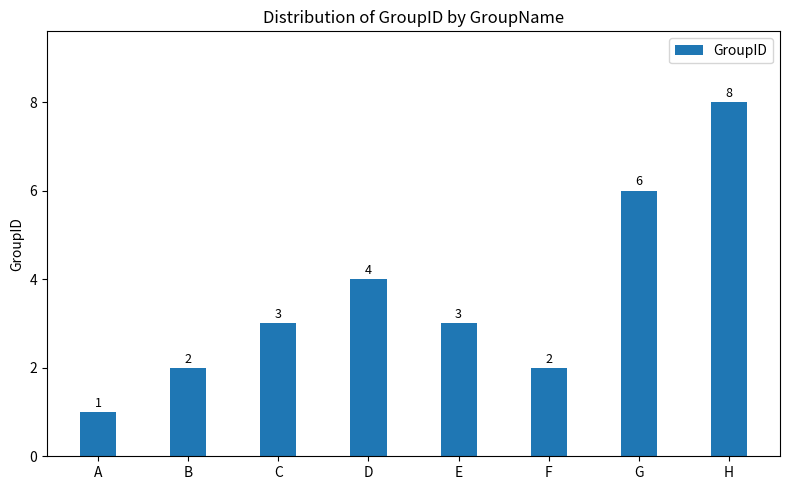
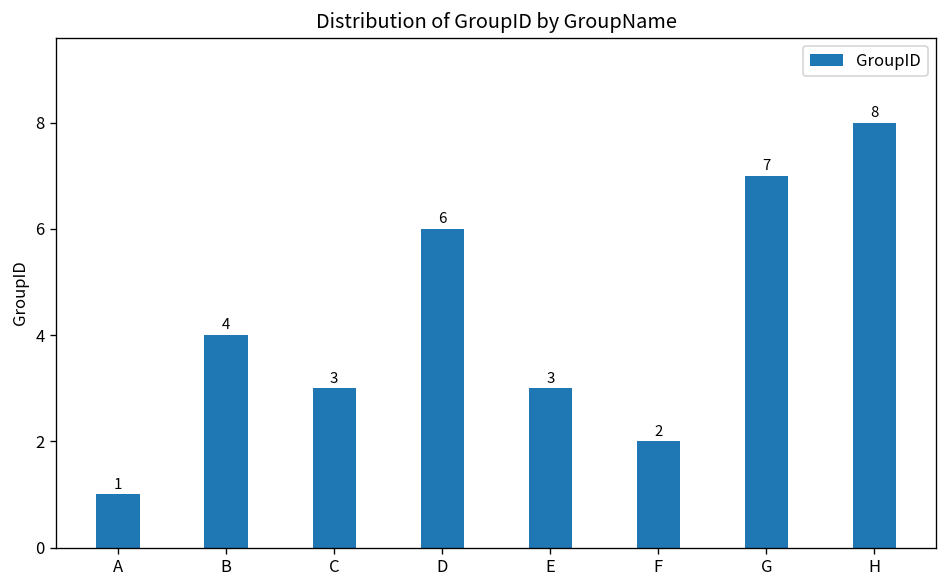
  {
    "A": 1,
-   "B": 2,
+   "B": 4,
    "C": 3,
-   "D": 4,
+   "D": 6,
    "E": 3,
    "F": 2,
-   "G": 6,
+   "G": 7,
    "H": 8
  }
